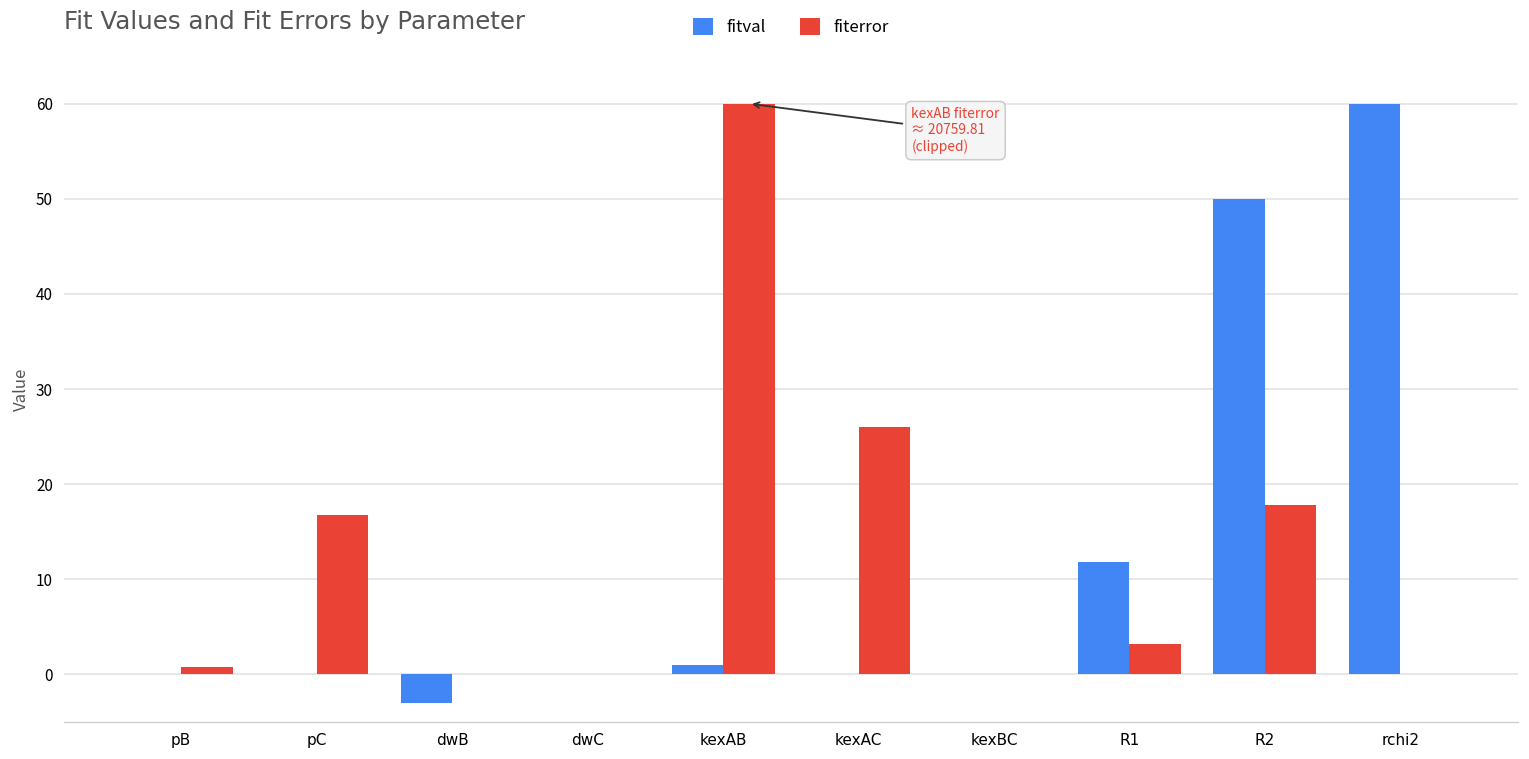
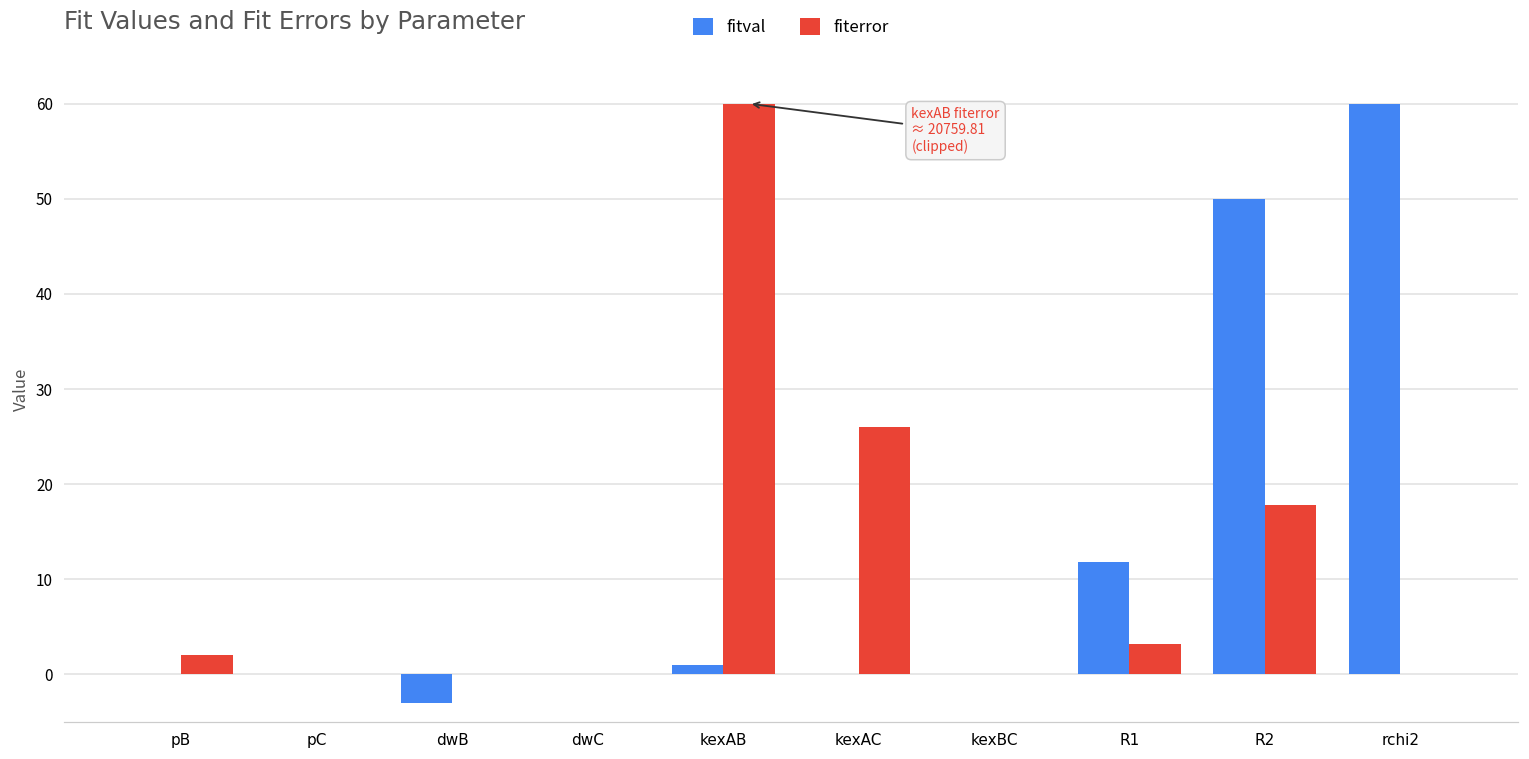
  {
    "fitval": {
      "pC": 0,
      "dwB": -3,
      "dwC": 0,
      "kexAB": 1,
      "kexAC": 0,
      "kexBC": 0,
      "R1": 12,
      "R2": 50,
      "rchi2": 60
    },
    "fiterror": {
-     "pB": 1,
-     "pC": 17,
+     "pB": 2,
+     "pC": 0,
      "dwB": 0,
      "dwC": 0,
      "kexAC": 26,
      "kexBC": 0,
      "R1": 3,
      "R2": 18,
      "rchi2": 0
    }
  }
